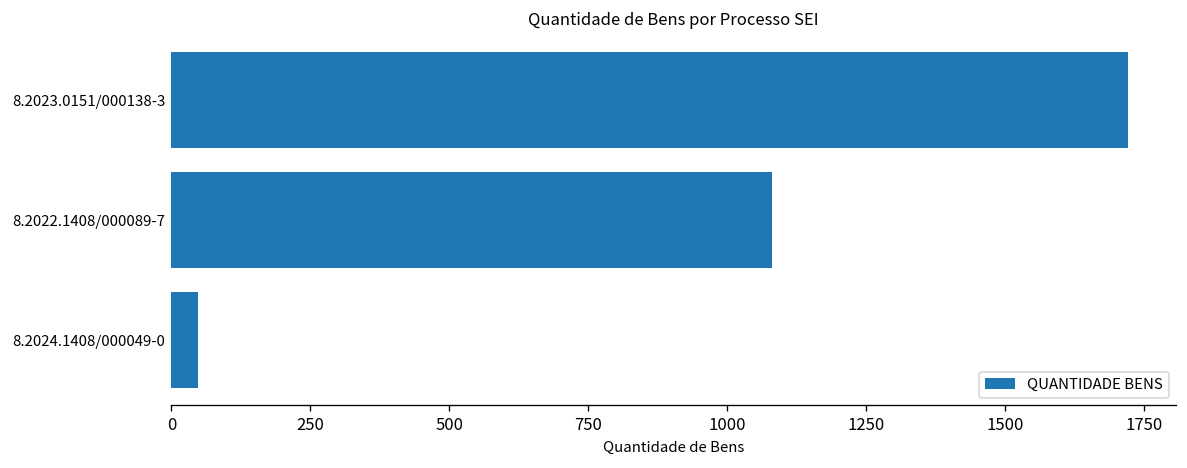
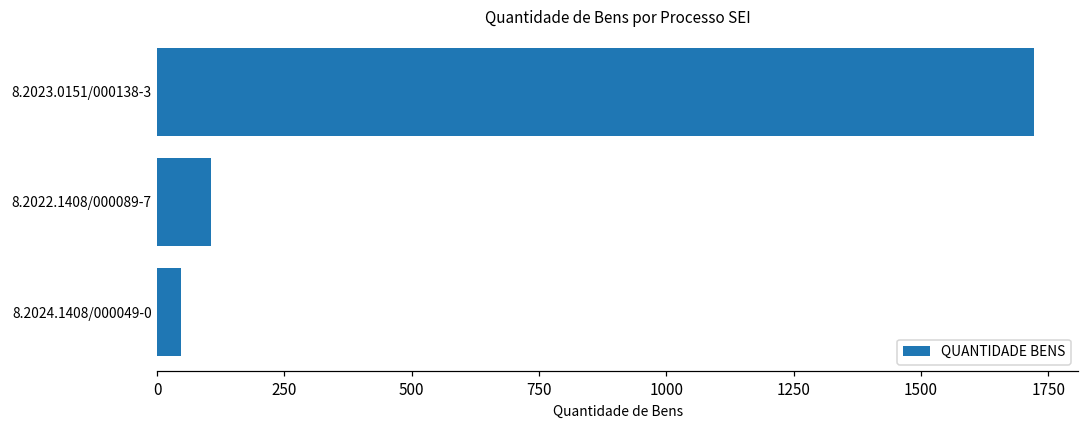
  {
    "8.2023.0151/000138-3": 1720,
-   "8.2022.1408/000089-7": 1080,
+   "8.2022.1408/000089-7": 110,
    "8.2024.1408/000049-0": 50
  }
